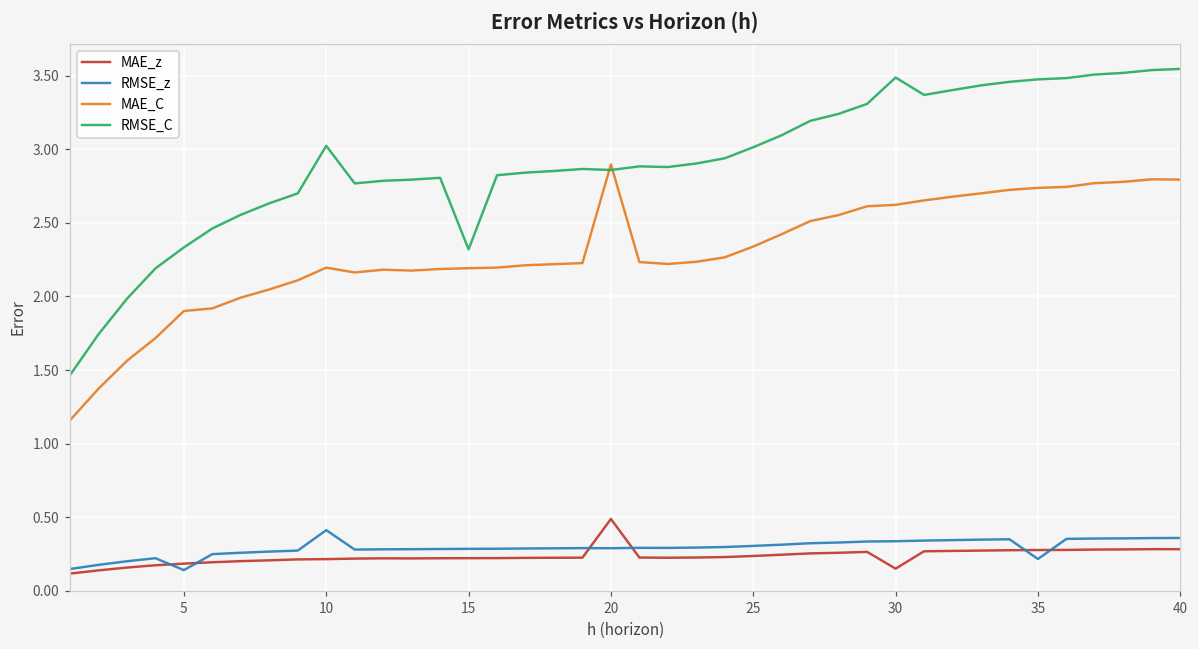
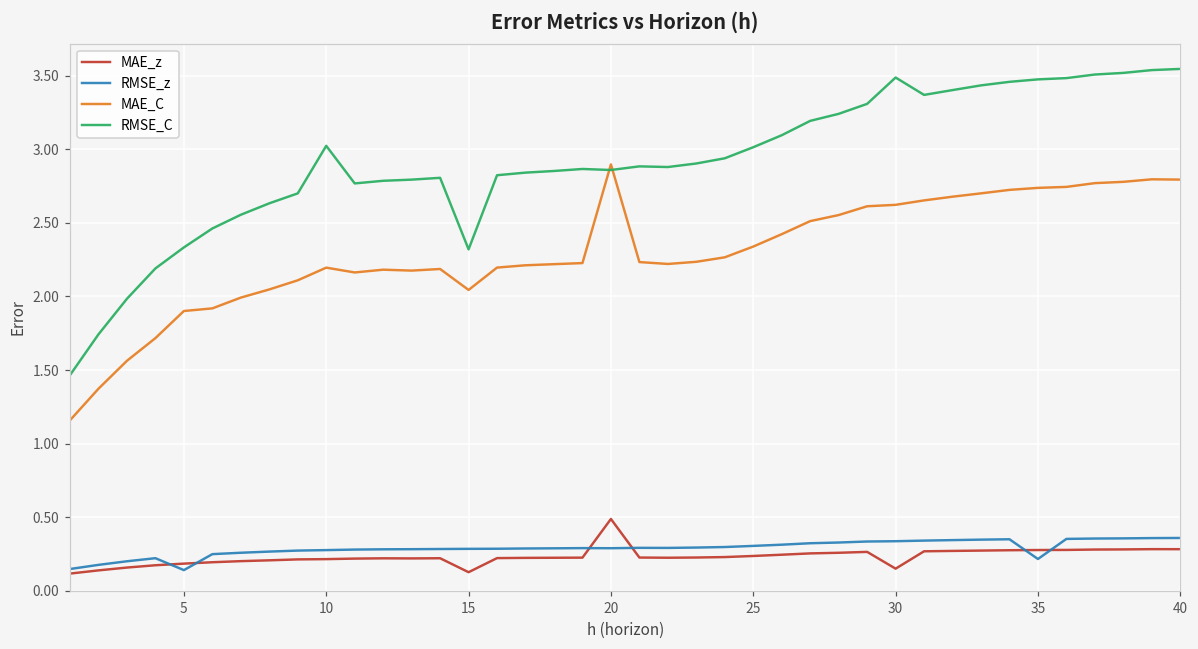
  {
    "MAE_z": {
      "5": 0.19,
      "10": 0.22,
-     "15": 0.22,
+     "15": 0.13,
      "20": 0.49,
      "25": 0.24,
      "30": 0.15,
      "35": 0.28,
      "40": 0.28
    },
    "RMSE_z": {
      "5": 0.14,
-     "10": 0.41,
+     "10": 0.28,
      "15": 0.29,
      "20": 0.29,
      "25": 0.31,
      "30": 0.34,
      "35": 0.22,
      "40": 0.36
    },
    "MAE_C": {
      "5": 1.90,
      "10": 2.20,
-     "15": 2.19,
+     "15": 2.04,
      "20": 2.90,
      "25": 2.34,
      "30": 2.62,
      "35": 2.74,
      "40": 2.79
    },
    "RMSE_C": {
      "5": 2.33,
      "10": 3.02,
      "15": 2.32,
      "20": 2.86,
      "25": 3.01,
      "30": 3.49,
      "35": 3.47,
      "40": 3.55
    }
  }
